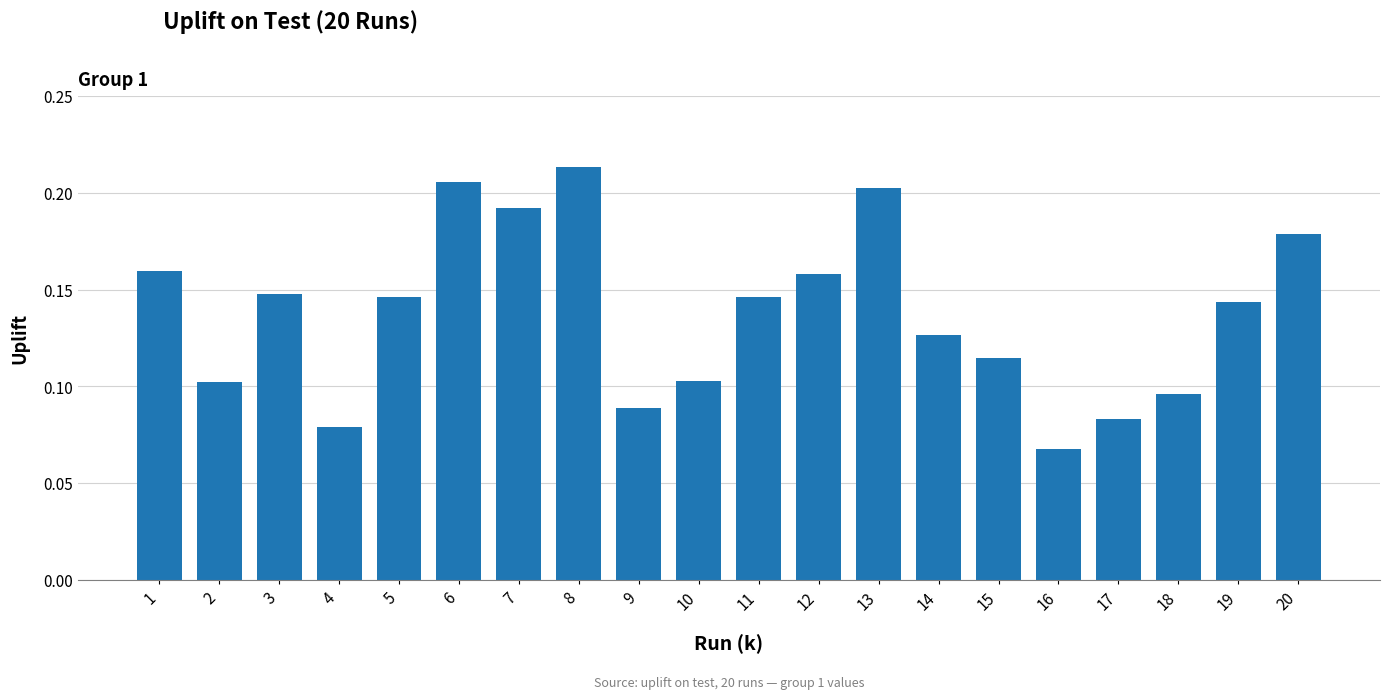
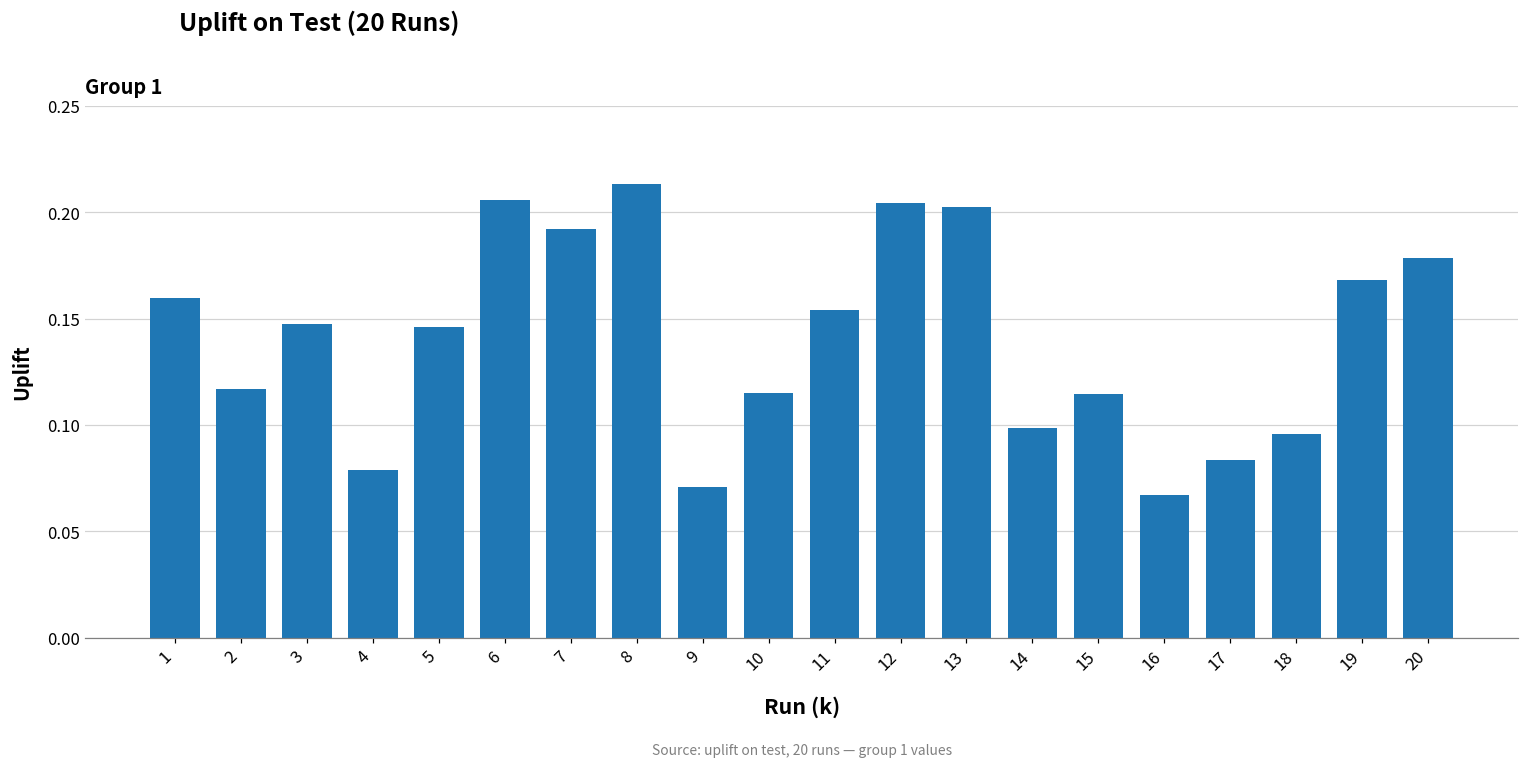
  {
    "1": 0.160,
-   "2": 0.102,
+   "2": 0.117,
    "3": 0.148,
    "4": 0.079,
    "5": 0.146,
    "6": 0.206,
    "7": 0.192,
    "8": 0.213,
-   "9": 0.089,
-   "10": 0.103,
-   "11": 0.146,
-   "12": 0.158,
+   "9": 0.071,
+   "10": 0.115,
+   "11": 0.154,
+   "12": 0.204,
    "13": 0.202,
-   "14": 0.127,
+   "14": 0.098,
    "15": 0.115,
    "16": 0.067,
    "17": 0.083,
    "18": 0.096,
-   "19": 0.143,
+   "19": 0.168,
    "20": 0.179
  }
